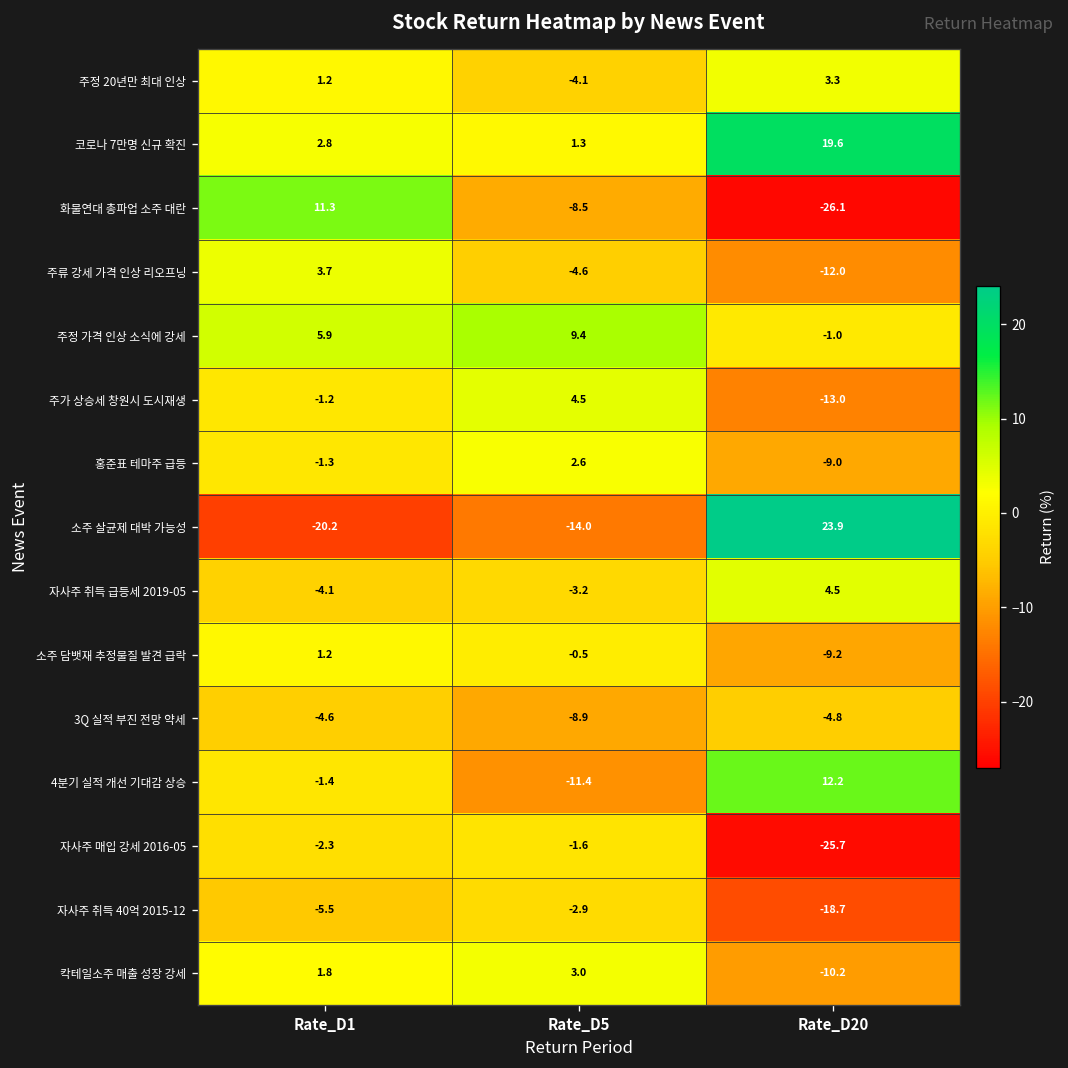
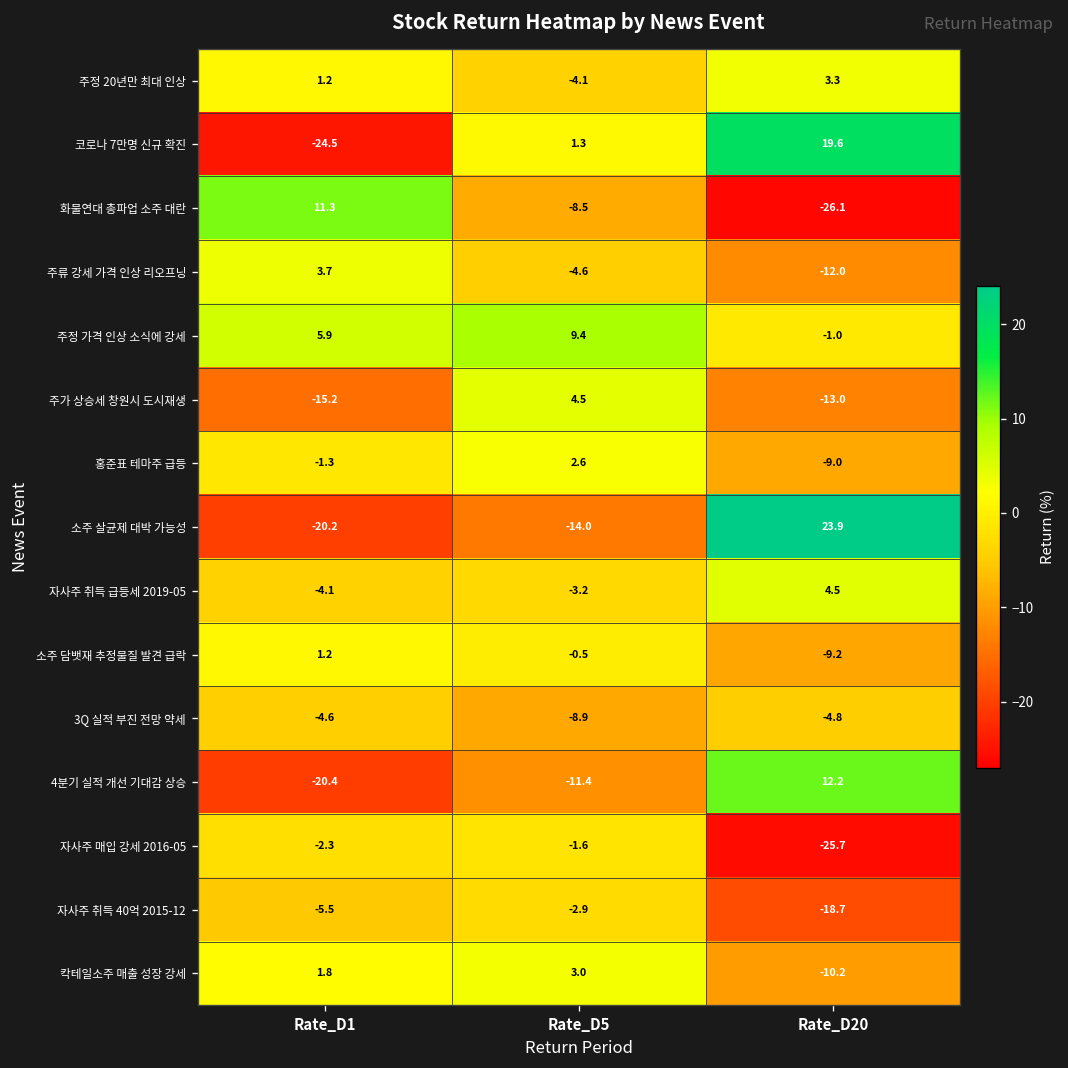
  {
    "주정 20년만 최대 인상": {
      "Rate_D1": 1.2,
      "Rate_D5": -4.1,
      "Rate_D20": 3.3
    },
    "코로나 7만명 신규 확진": {
-     "Rate_D1": 2.8,
+     "Rate_D1": -24.5,
      "Rate_D5": 1.3,
      "Rate_D20": 19.6
    },
    "화물연대 총파업 소주 대란": {
      "Rate_D1": 11.3,
      "Rate_D5": -8.5,
      "Rate_D20": -26.1
    },
    "주류 강세 가격 인상 리오프닝": {
      "Rate_D1": 3.7,
      "Rate_D5": -4.6,
      "Rate_D20": -12.0
    },
    "주정 가격 인상 소식에 강세": {
      "Rate_D1": 5.9,
      "Rate_D5": 9.4,
      "Rate_D20": -1.0
    },
    "주가 상승세 창원시 도시재생": {
-     "Rate_D1": -1.2,
+     "Rate_D1": -15.2,
      "Rate_D5": 4.5,
      "Rate_D20": -13.0
    },
    "홍준표 테마주 급등": {
      "Rate_D1": -1.3,
      "Rate_D5": 2.6,
      "Rate_D20": -9.0
    },
    "소주 살균제 대박 가능성": {
      "Rate_D1": -20.2,
      "Rate_D5": -14.0,
      "Rate_D20": 23.9
    },
    "자사주 취득 급등세 2019-05": {
      "Rate_D1": -4.1,
      "Rate_D5": -3.2,
      "Rate_D20": 4.5
    },
    "소주 담뱃재 추정물질 발견 급락": {
      "Rate_D1": 1.2,
      "Rate_D5": -0.5,
      "Rate_D20": -9.2
    },
    "3Q 실적 부진 전망 약세": {
      "Rate_D1": -4.6,
      "Rate_D5": -8.9,
      "Rate_D20": -4.8
    },
    "4분기 실적 개선 기대감 상승": {
-     "Rate_D1": -1.4,
+     "Rate_D1": -20.4,
      "Rate_D5": -11.4,
      "Rate_D20": 12.2
    },
    "자사주 매입 강세 2016-05": {
      "Rate_D1": -2.3,
      "Rate_D5": -1.6,
      "Rate_D20": -25.7
    },
    "자사주 취득 40억 2015-12": {
      "Rate_D1": -5.5,
      "Rate_D5": -2.9,
      "Rate_D20": -18.7
    },
    "칵테일소주 매출 성장 강세": {
      "Rate_D1": 1.8,
      "Rate_D5": 3.0,
      "Rate_D20": -10.2
    }
  }
